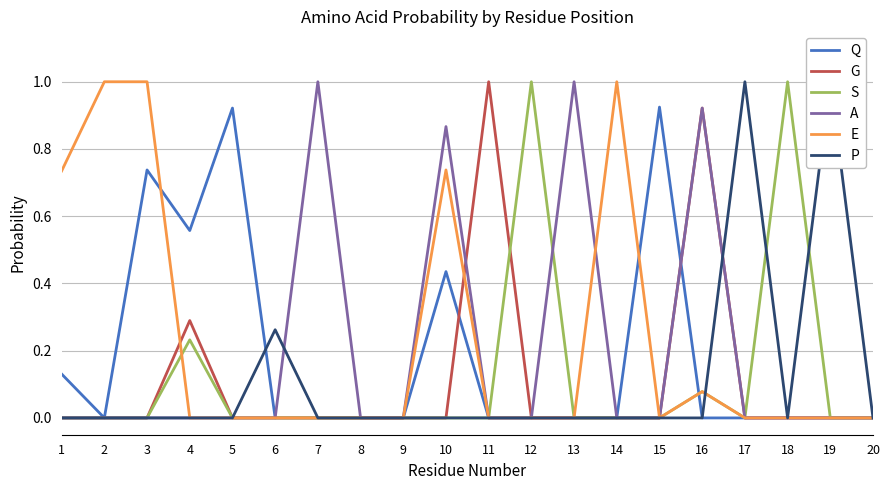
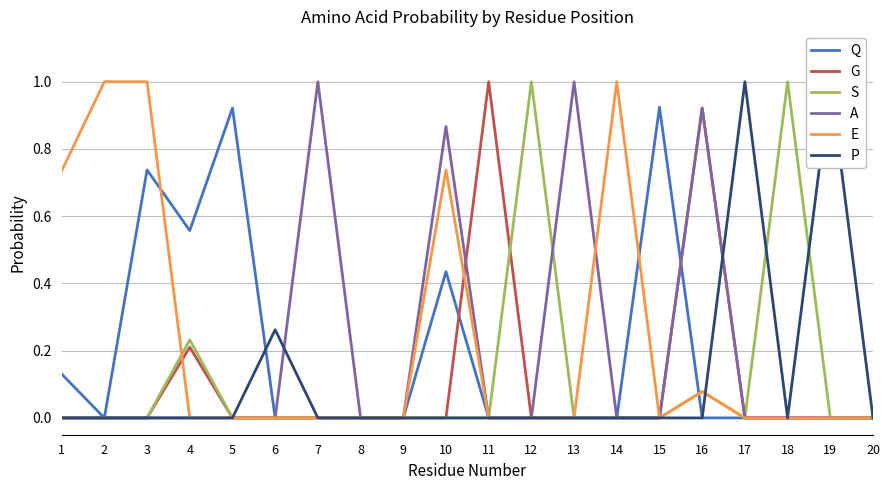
  {
    "Q": {
      "1": 0.13,
      "3": 0.74,
      "4": 0.56,
      "5": 0.92,
      "10": 0.44,
      "15": 0.92
    },
    "G": {
-     "4": 0.29,
+     "4": 0.21,
      "11": 1.00
    },
    "S": {
      "4": 0.23,
      "12": 1.00,
      "18": 1.00
    },
    "A": {
      "7": 1.00,
      "10": 0.87,
      "13": 1.00
    },
    "E": {
      "1": 0.73,
      "2": 1.00,
      "3": 1.00,
      "10": 0.74,
      "14": 1.00
    },
    "P": {
      "6": 0.26,
      "17": 1.00
    }
  }
